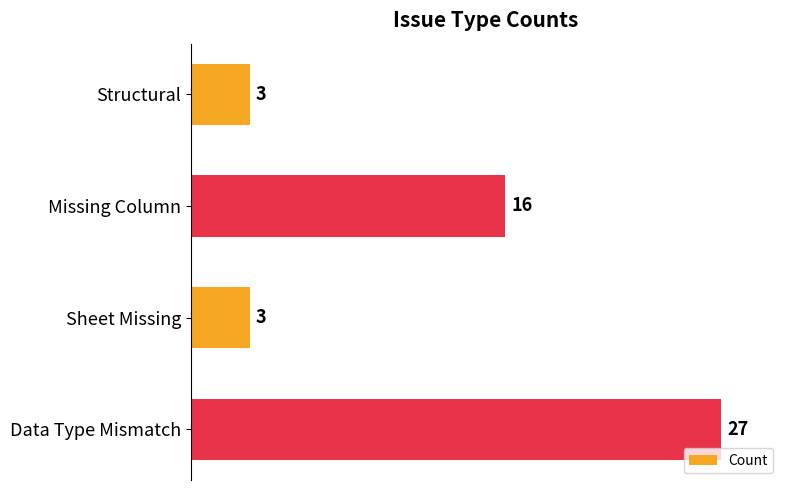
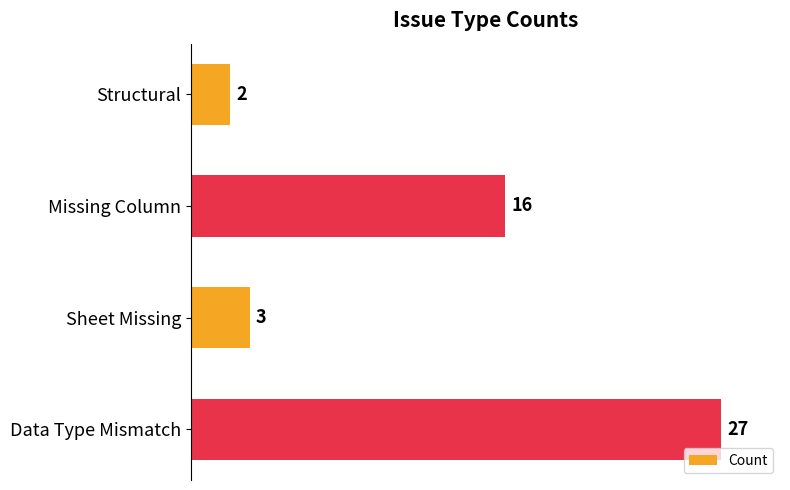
  {
-   "Structural": 3,
+   "Structural": 2,
    "Missing Column": 16,
    "Sheet Missing": 3,
    "Data Type Mismatch": 27
  }
